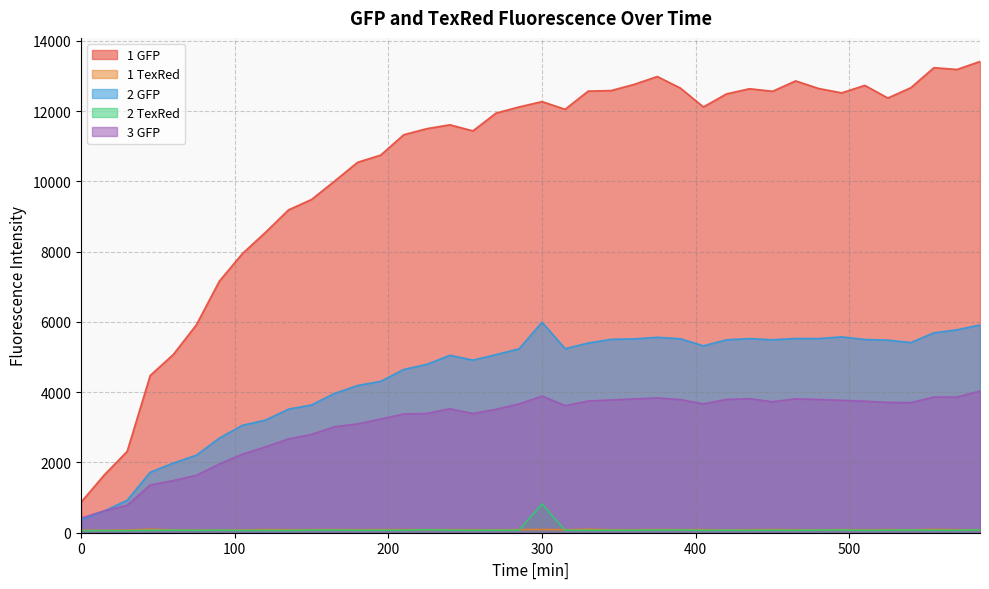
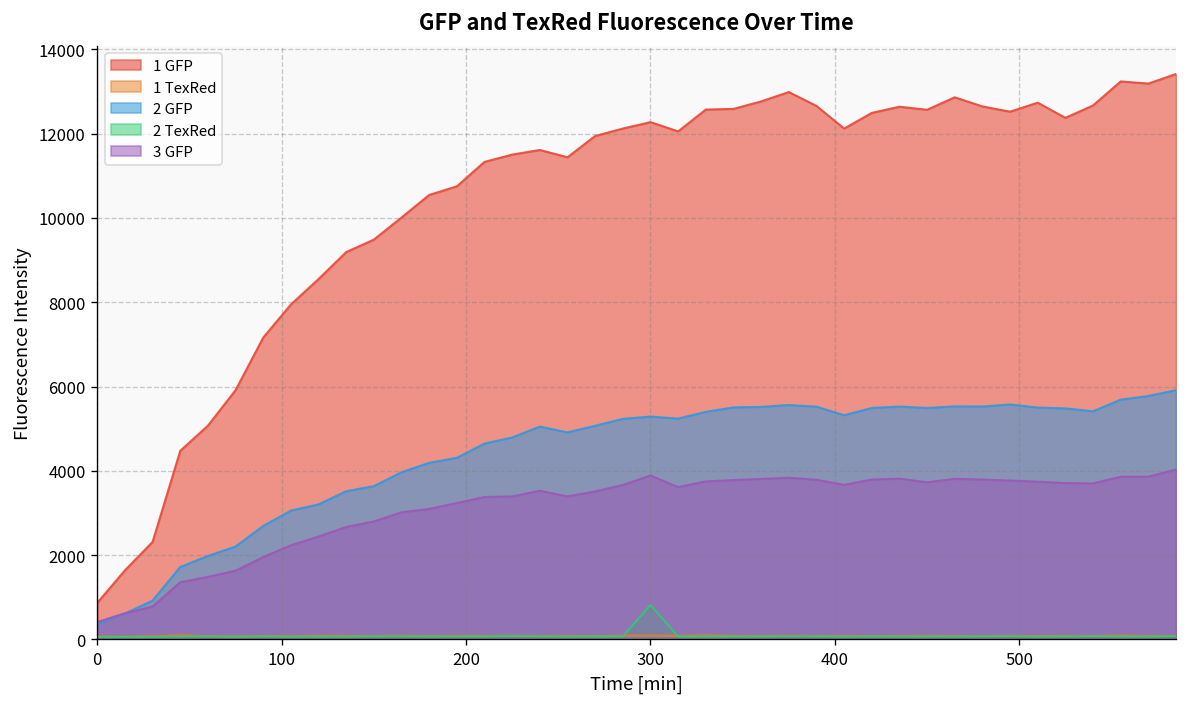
  {
    "2 GFP": {
-     "300": 6000
+     "300": 5300
    },
    "2 TexRed": {
      "300": 800
    },
    "3 GFP": {
      "300": 3900
    }
  }
